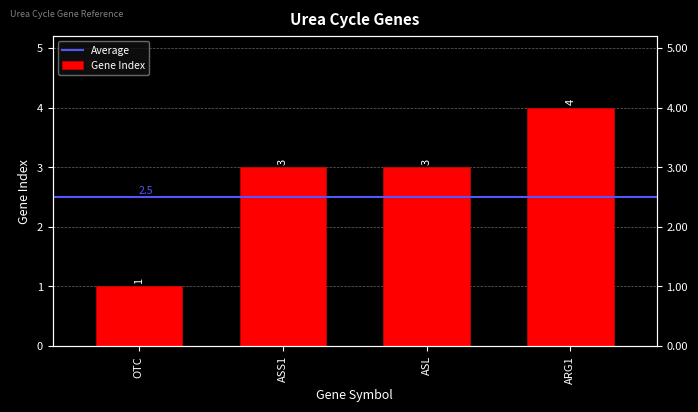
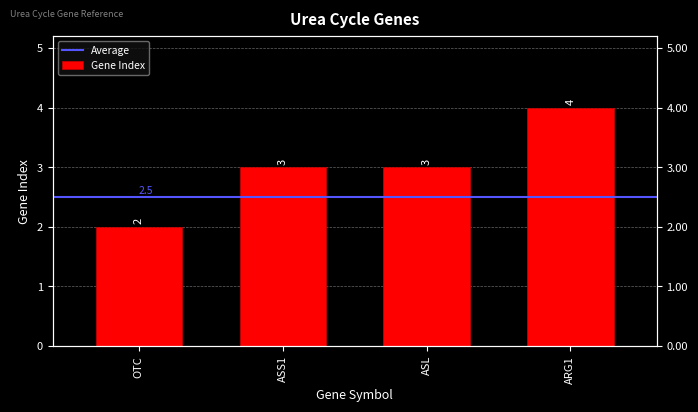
  {
-   "OTC": 1,
+   "OTC": 2,
    "ASS1": 3,
    "ASL": 3,
    "ARG1": 4
  }
